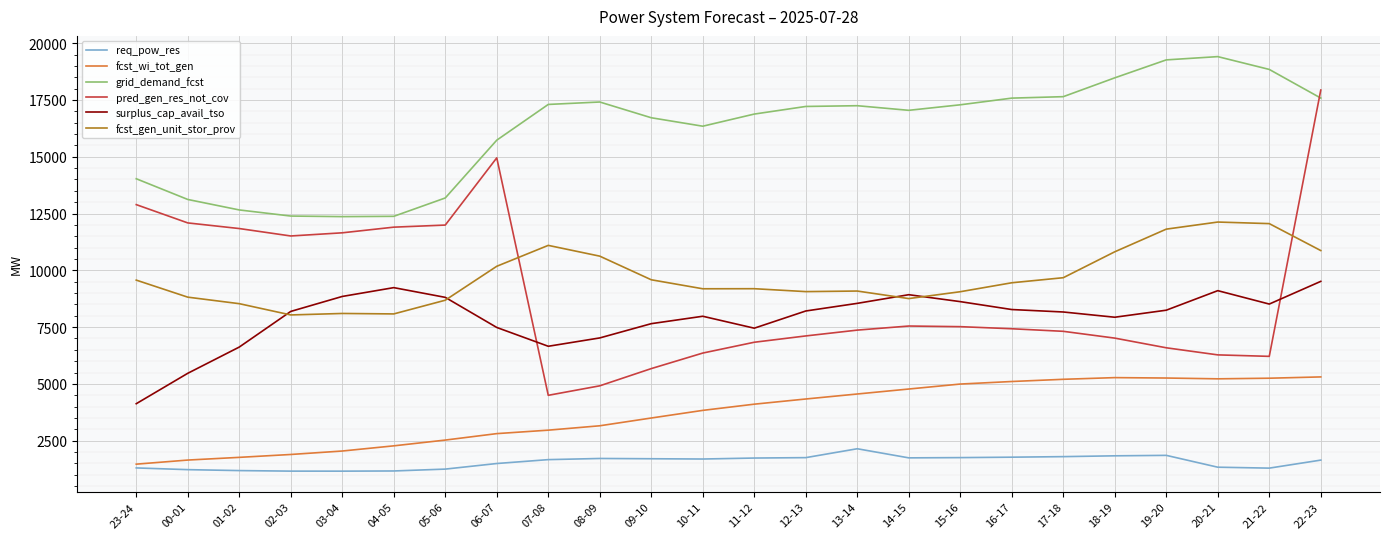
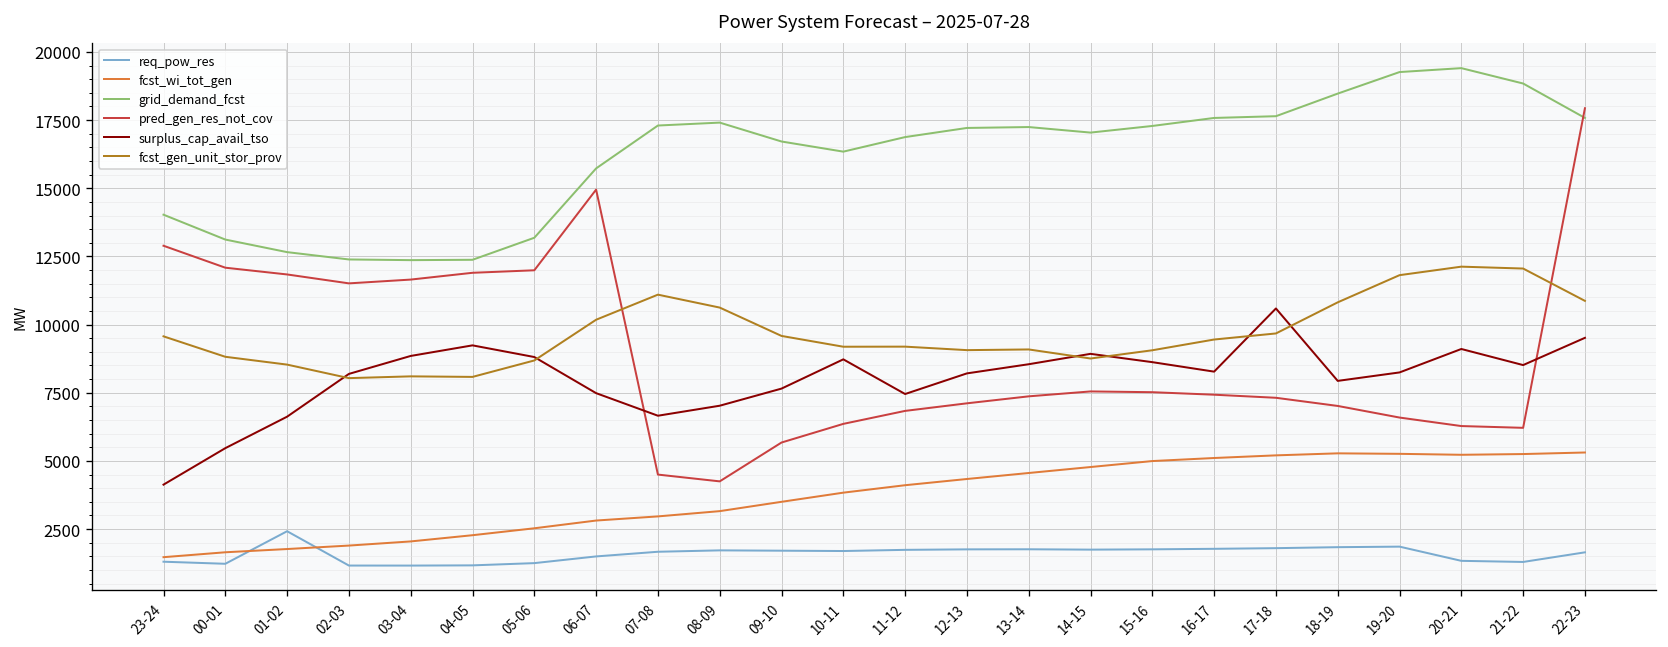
  {
    "req_pow_res": {
      "23-24": 1300,
      "00-01": 1200,
-     "01-02": 1200,
+     "01-02": 2400,
      "02-03": 1200,
      "03-04": 1200,
      "04-05": 1200,
      "05-06": 1300,
      "06-07": 1500,
      "07-08": 1700,
      "08-09": 1700,
      "09-10": 1700,
      "10-11": 1700,
      "11-12": 1700,
      "12-13": 1800,
-     "13-14": 2100,
+     "13-14": 1800,
      "14-15": 1700,
      "15-16": 1800,
      "16-17": 1800,
      "17-18": 1800,
      "18-19": 1800,
      "19-20": 1900,
      "20-21": 1300,
      "21-22": 1300,
      "22-23": 1600
    },
    "grid_demand_fcst": {
      "23-24": 14000,
      "00-01": 13100,
      "01-02": 12700,
      "02-03": 12400,
      "03-04": 12400,
      "04-05": 12400,
      "05-06": 13200,
      "06-07": 15700,
      "07-08": 17300,
      "08-09": 17400,
      "09-10": 16700,
      "10-11": 16300,
      "11-12": 16900,
      "12-13": 17200,
      "13-14": 17200,
      "14-15": 17000,
      "15-16": 17300,
      "16-17": 17600,
      "17-18": 17600,
      "18-19": 18500,
      "19-20": 19300,
      "20-21": 19400,
      "21-22": 18800,
      "22-23": 17600
    },
    "pred_gen_res_not_cov": {
      "23-24": 12900,
      "00-01": 12100,
      "01-02": 11800,
      "02-03": 11500,
      "03-04": 11700,
      "04-05": 11900,
      "05-06": 12000,
      "06-07": 15000,
      "07-08": 4500,
-     "08-09": 4900,
+     "08-09": 4200,
      "09-10": 5700,
      "10-11": 6400,
      "11-12": 6800,
      "12-13": 7100,
      "13-14": 7400,
      "14-15": 7500,
      "15-16": 7500,
      "16-17": 7400,
      "17-18": 7300,
      "18-19": 7000,
      "19-20": 6600,
      "20-21": 6300,
      "21-22": 6200,
      "22-23": 17900
    },
    "surplus_cap_avail_tso": {
      "23-24": 4100,
      "00-01": 5500,
      "01-02": 6600,
      "02-03": 8200,
      "03-04": 8900,
      "04-05": 9200,
      "05-06": 8800,
      "06-07": 7500,
      "07-08": 6700,
      "08-09": 7000,
      "09-10": 7700,
-     "10-11": 8000,
+     "10-11": 8700,
      "11-12": 7500,
      "12-13": 8200,
      "13-14": 8500,
      "14-15": 8900,
      "15-16": 8600,
      "16-17": 8300,
-     "17-18": 8200,
+     "17-18": 10600,
      "18-19": 7900,
      "19-20": 8200,
      "20-21": 9100,
      "21-22": 8500,
      "22-23": 9500
    }
  }
